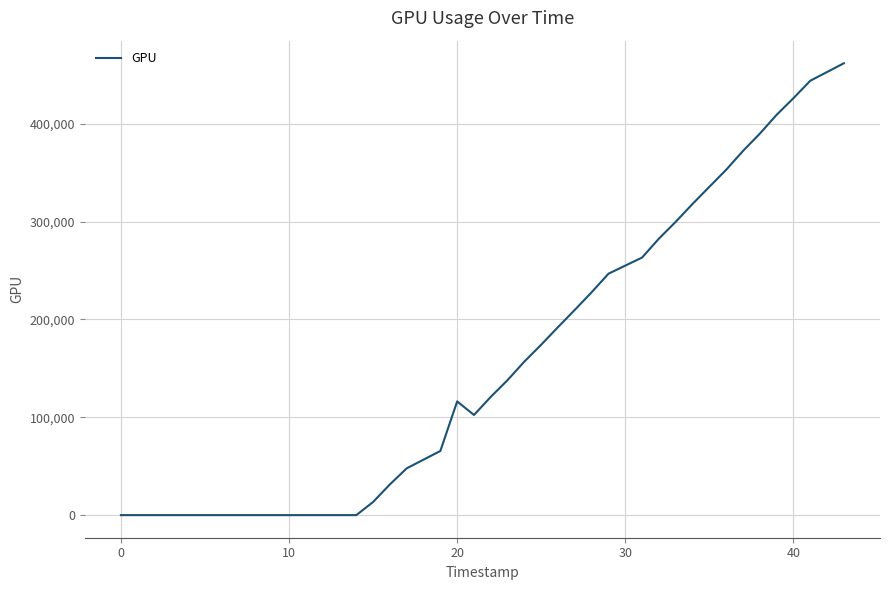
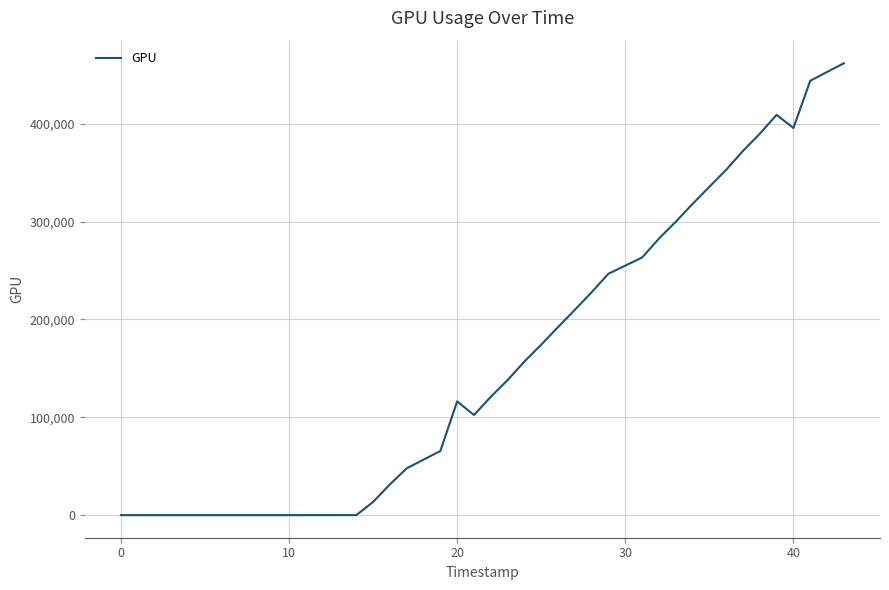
  {
    "0": "0",
    "10": "0",
    "20": "120,000",
-   "40": "430,000"
+   "40": "400,000"
  }
